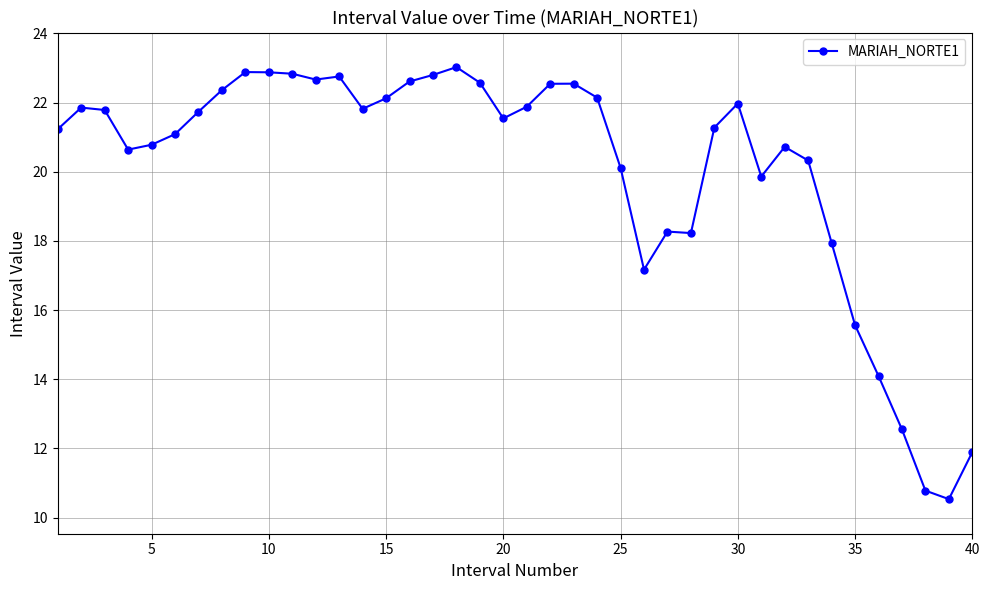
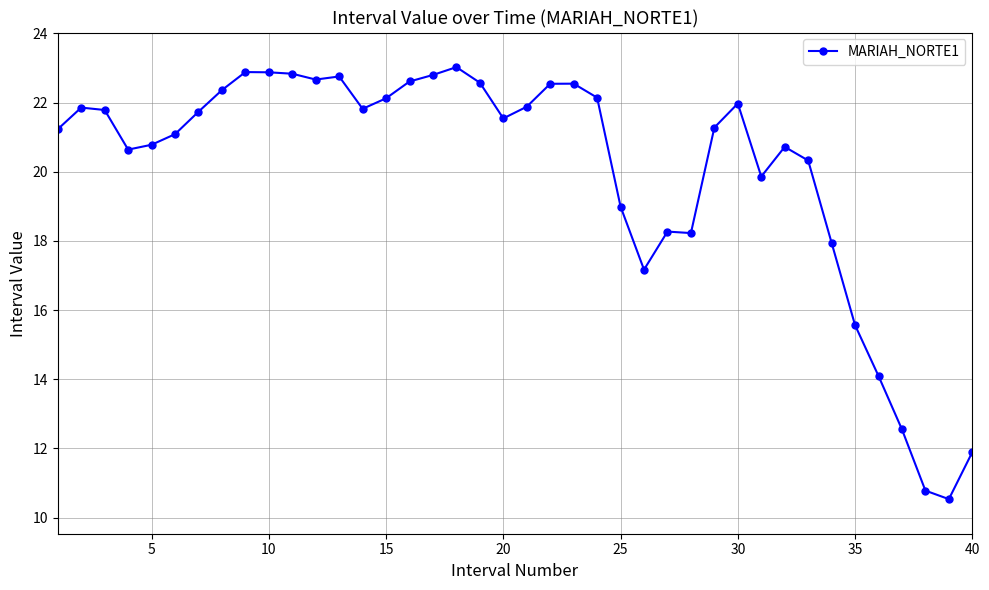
  {
    "5": 20.8,
    "10": 22.9,
    "15": 22.1,
    "20": 21.5,
-   "25": 20.1,
+   "25": 19.0,
    "30": 22.0,
    "35": 15.6,
    "40": 11.9
  }
